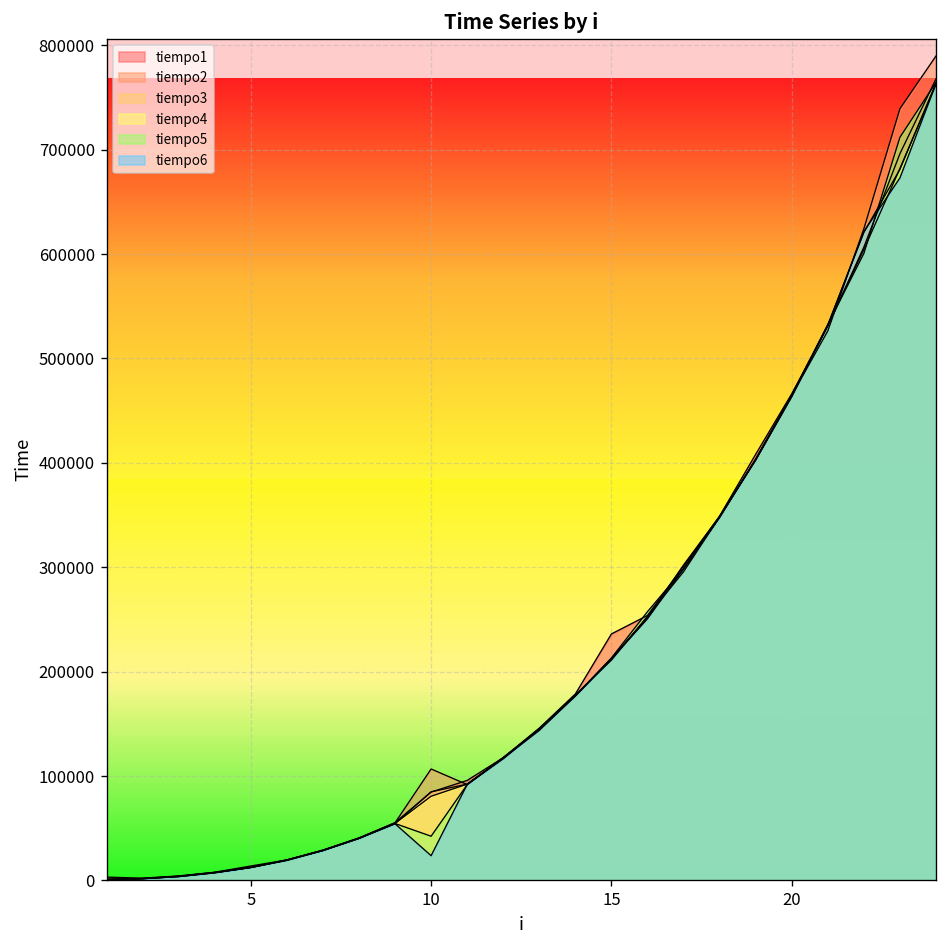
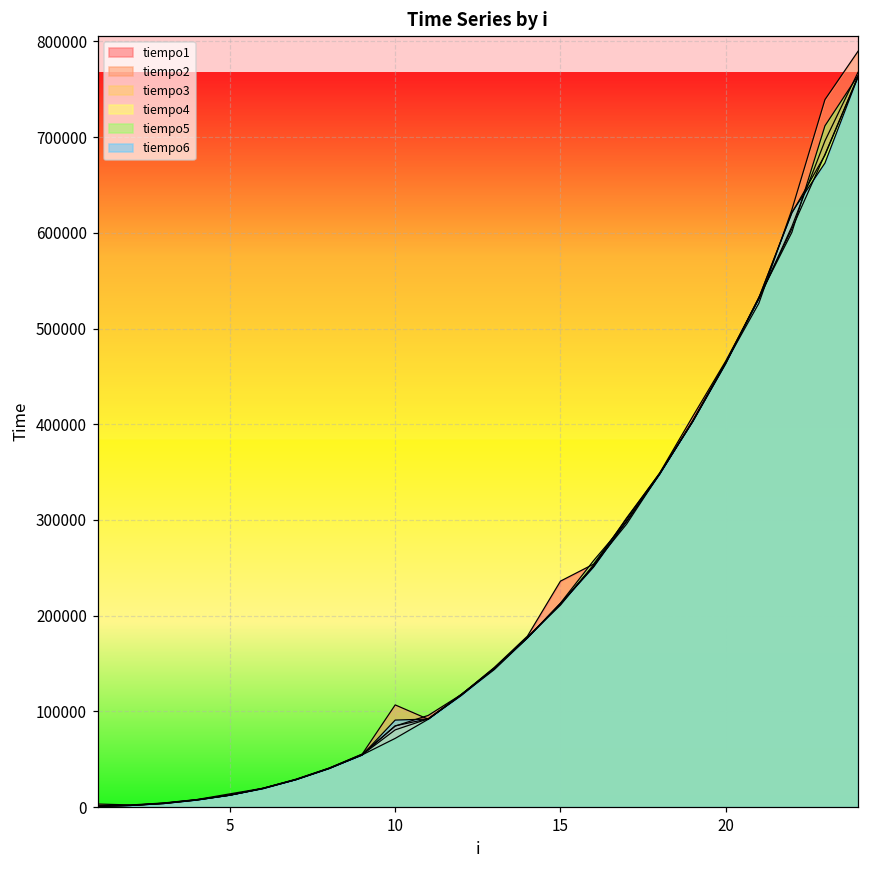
  {
    "tiempo5": {
-     "10": 40000
+     "10": 70000
    },
    "tiempo6": {
-     "10": 20000
+     "10": 90000
    }
  }
